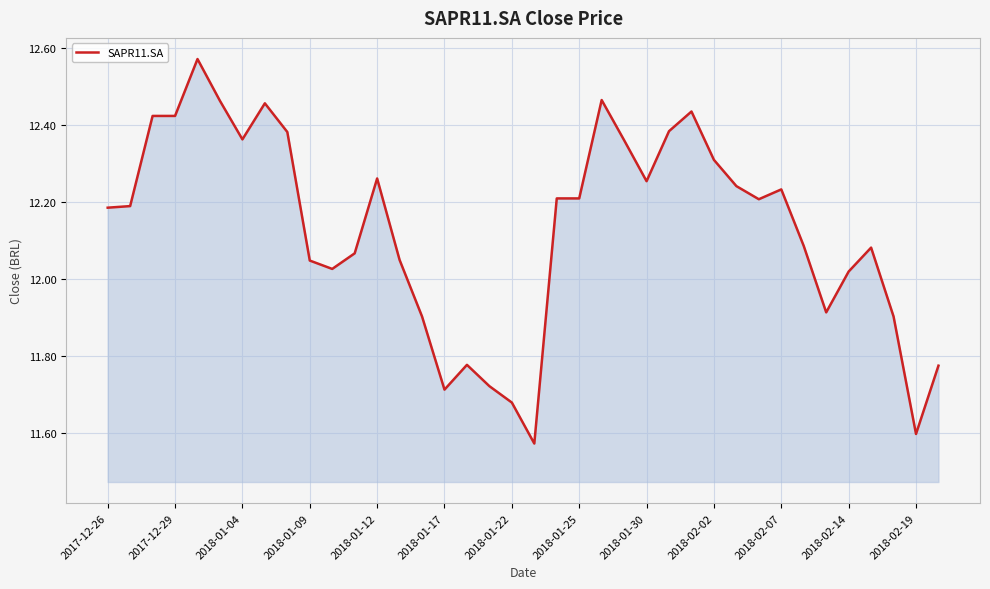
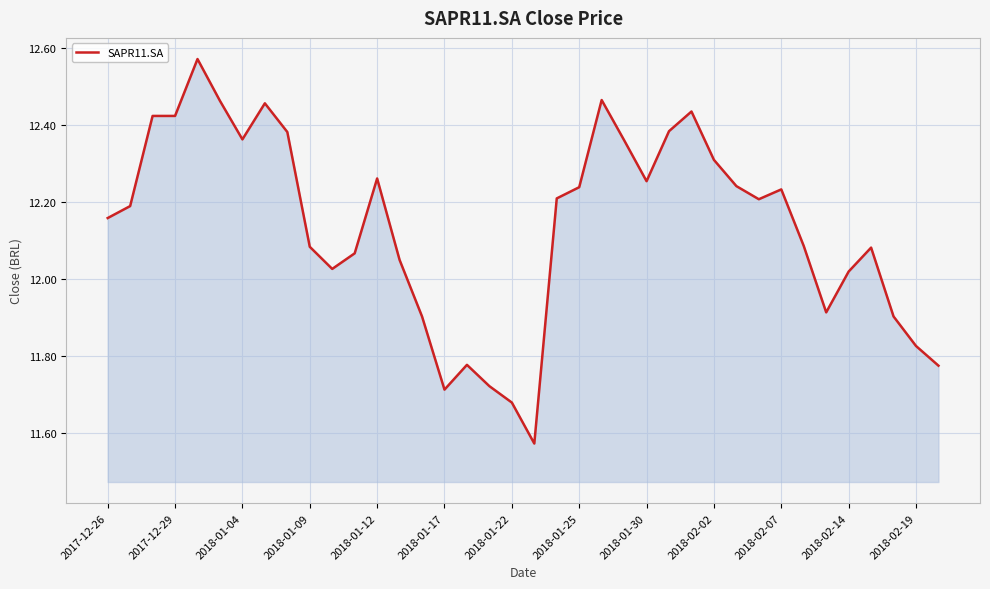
  {
-   "2017-12-26": 12.19,
+   "2017-12-26": 12.16,
    "2017-12-29": 12.42,
    "2018-01-04": 12.36,
-   "2018-01-09": 12.05,
+   "2018-01-09": 12.08,
    "2018-01-12": 12.26,
    "2018-01-17": 11.71,
    "2018-01-22": 11.68,
-   "2018-01-25": 12.21,
+   "2018-01-25": 12.24,
    "2018-01-30": 12.25,
    "2018-02-02": 12.31,
    "2018-02-07": 12.23,
    "2018-02-14": 12.02,
-   "2018-02-19": 11.60
+   "2018-02-19": 11.83
  }
